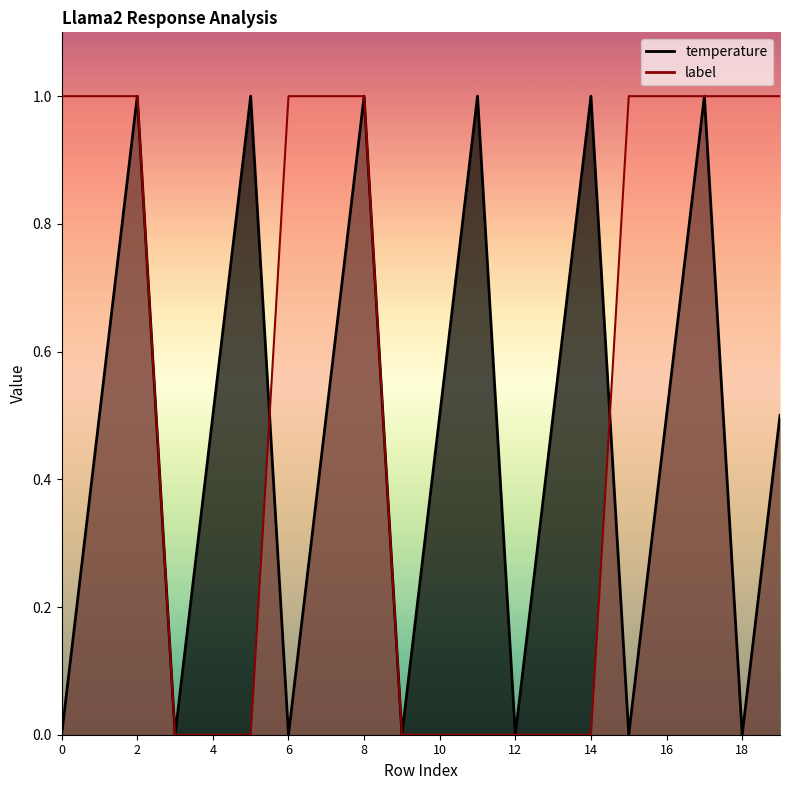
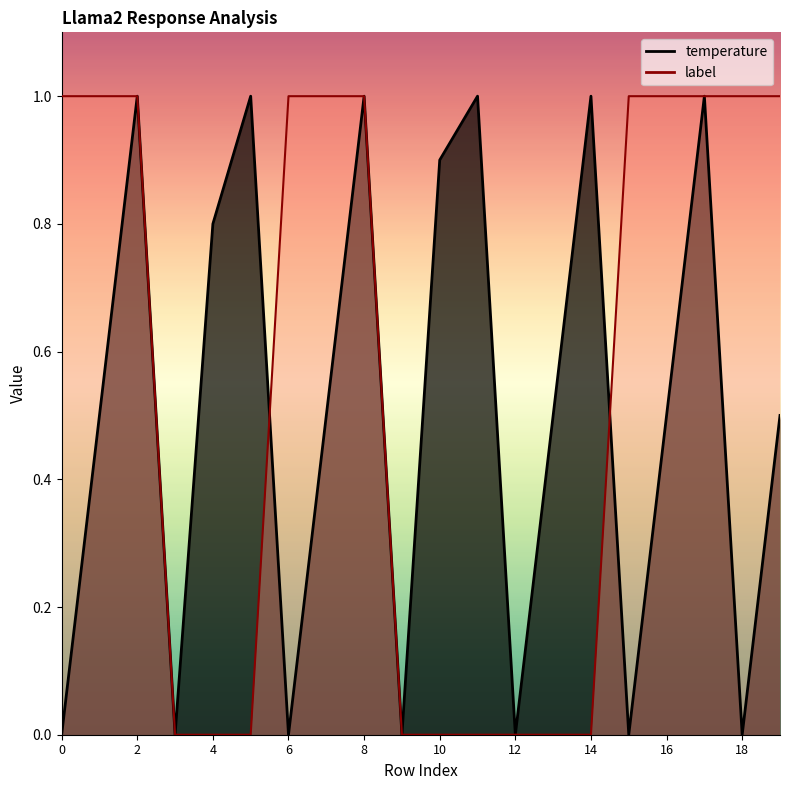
  {
    "temperature": {
      "0": 0.0,
-     "4": 0.5,
+     "4": 0.8,
      "6": 0.0,
-     "10": 0.5,
+     "10": 0.9,
      "14": 1.0,
      "16": 0.5,
      "18": 0.0
    }
  }
